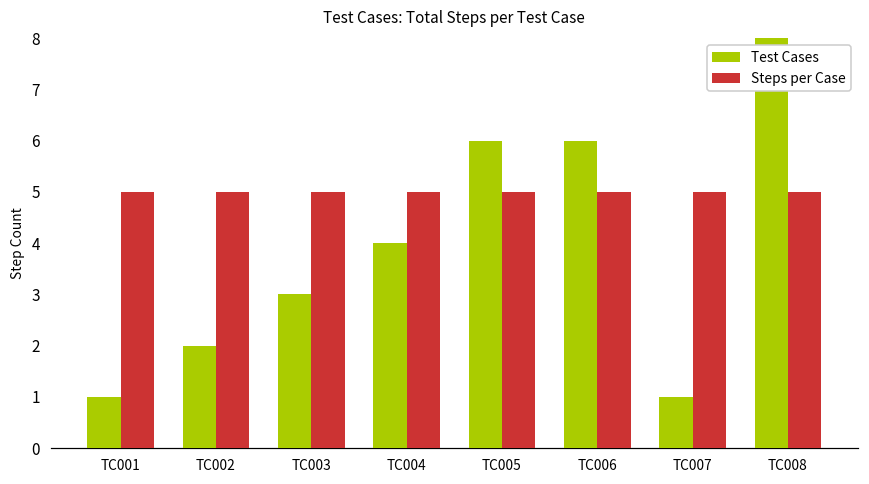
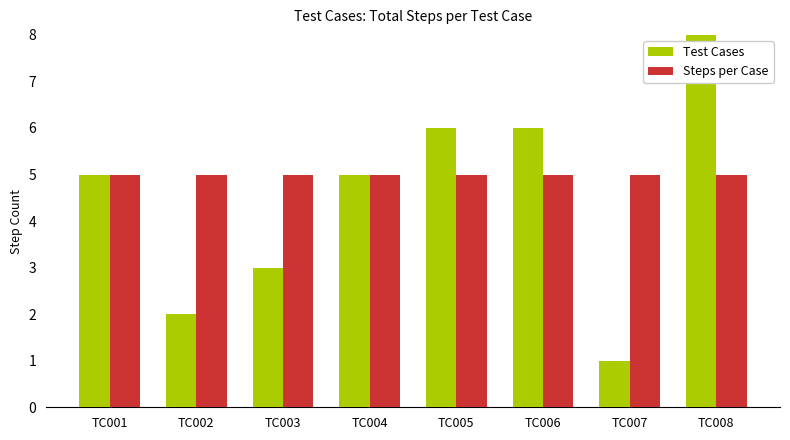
  {
    "Test Cases": {
-     "TC001": 1,
+     "TC001": 5,
      "TC002": 2,
      "TC003": 3,
-     "TC004": 4,
+     "TC004": 5,
      "TC005": 6,
      "TC006": 6,
      "TC007": 1,
      "TC008": 8
    },
    "Steps per Case": {
      "TC001": 5,
      "TC002": 5,
      "TC003": 5,
      "TC004": 5,
      "TC005": 5,
      "TC006": 5,
      "TC007": 5,
      "TC008": 5
    }
  }
